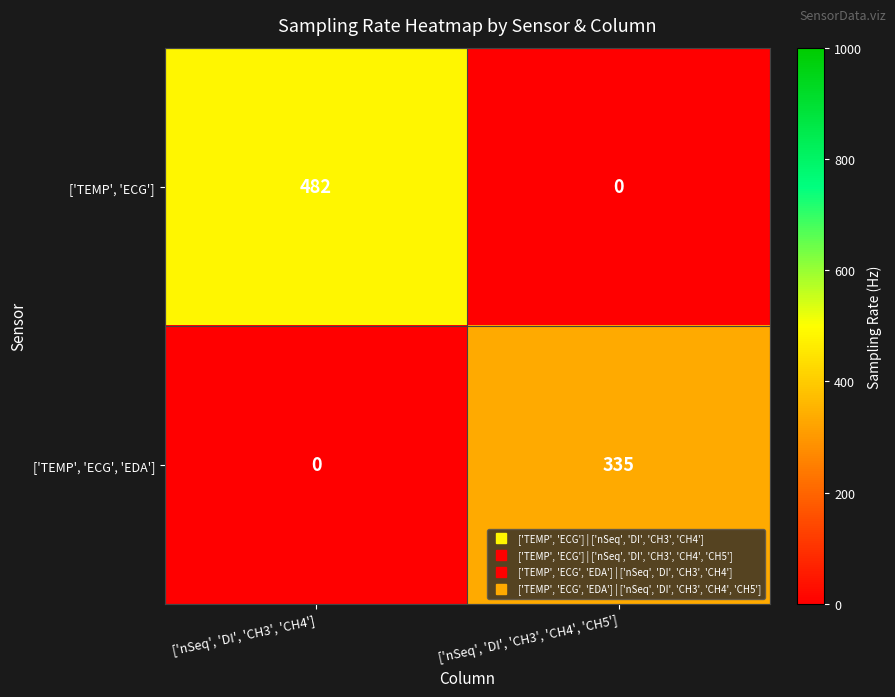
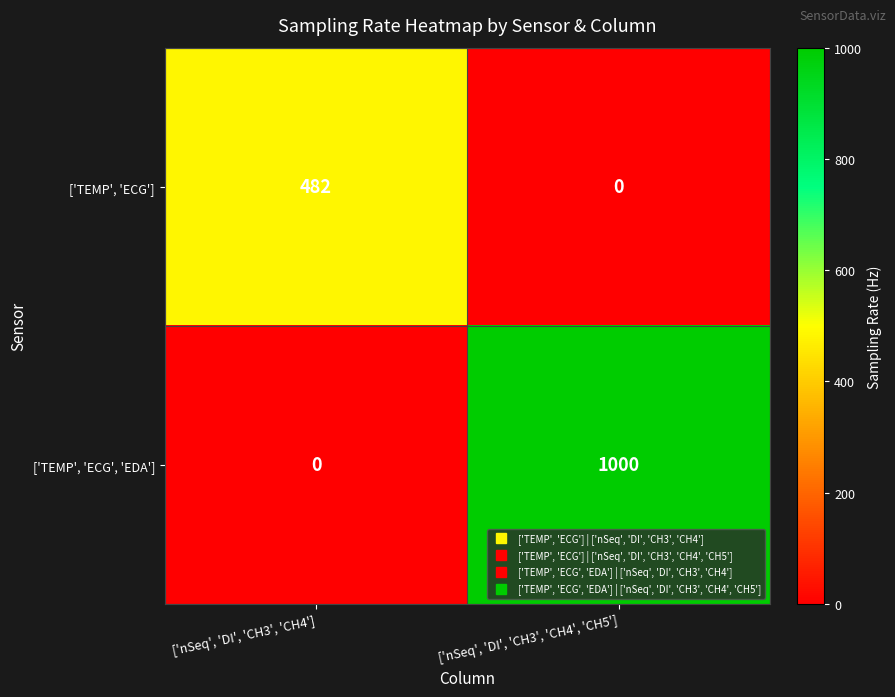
  {
    "['TEMP', 'ECG']": {
      "['nSeq', 'DI', 'CH3', 'CH4']": 482,
      "['nSeq', 'DI', 'CH3', 'CH4', 'CH5']": 0
    },
    "['TEMP', 'ECG', 'EDA']": {
      "['nSeq', 'DI', 'CH3', 'CH4']": 0,
-     "['nSeq', 'DI', 'CH3', 'CH4', 'CH5']": 335
+     "['nSeq', 'DI', 'CH3', 'CH4', 'CH5']": 1000
    }
  }
